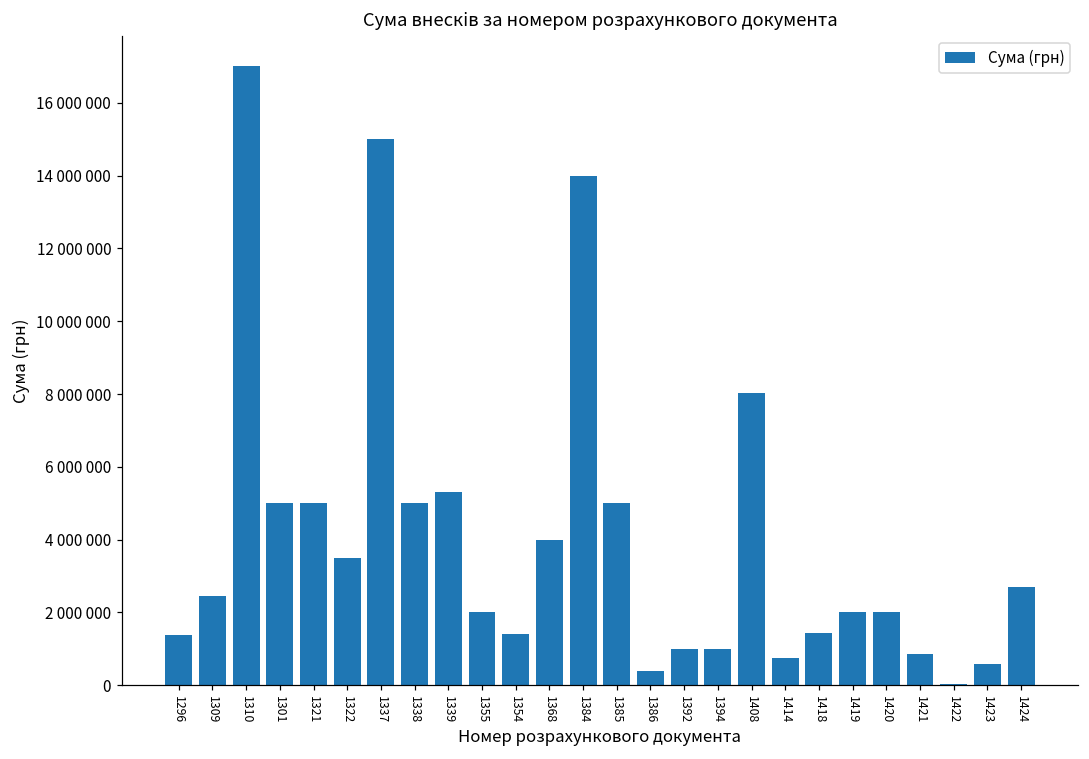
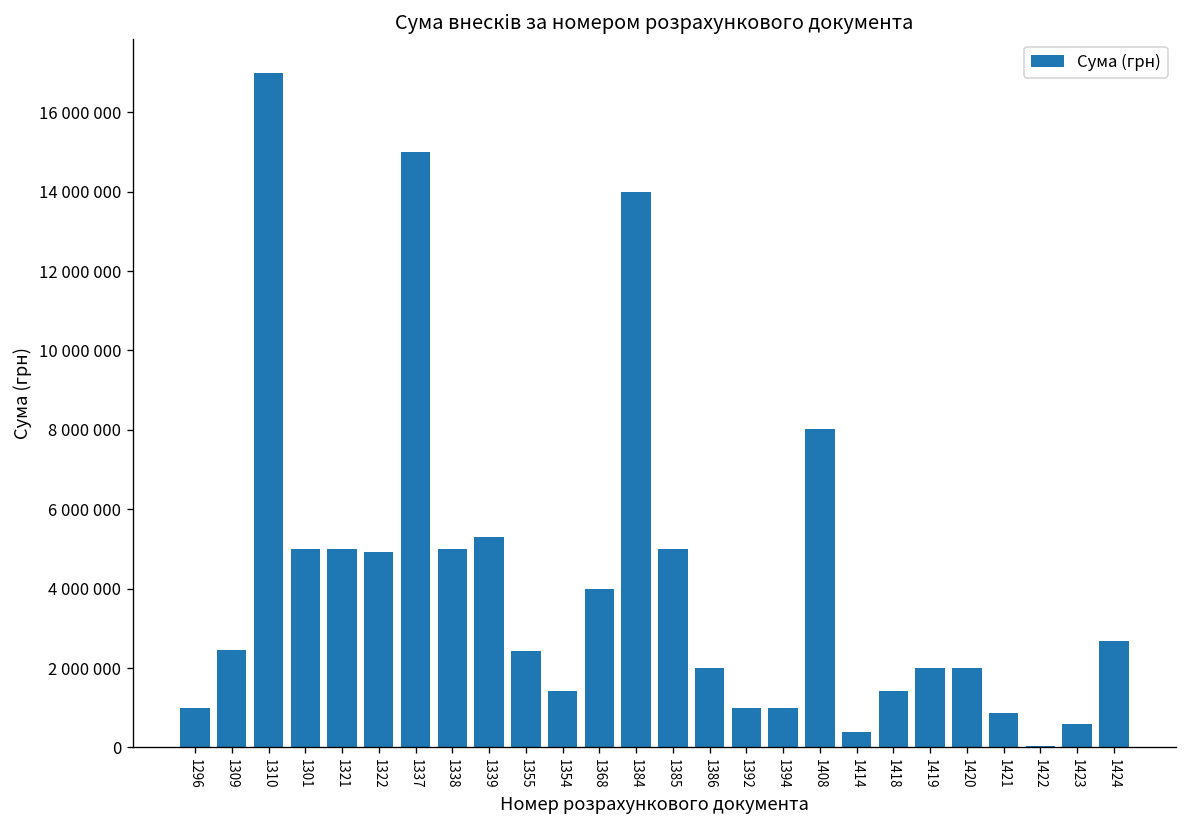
  {
-   "1296": 1400000,
+   "1296": 1000000,
    "1309": 2400000,
    "1310": 17000000,
    "1301": 5000000,
    "1321": 5000000,
-   "1322": 3500000,
+   "1322": 4900000,
    "1337": 15000000,
    "1338": 5000000,
    "1339": 5300000,
-   "1355": 2000000,
+   "1355": 2400000,
    "1354": 1400000,
    "1368": 4000000,
    "1384": 14000000,
    "1385": 5000000,
-   "1386": 400000,
+   "1386": 2000000,
    "1392": 1000000,
    "1394": 1000000,
    "1408": 8000000,
-   "1414": 700000,
+   "1414": 400000,
    "1418": 1400000,
    "1419": 2000000,
    "1420": 2000000,
    "1421": 900000,
    "1423": 600000,
    "1424": 2700000
  }
